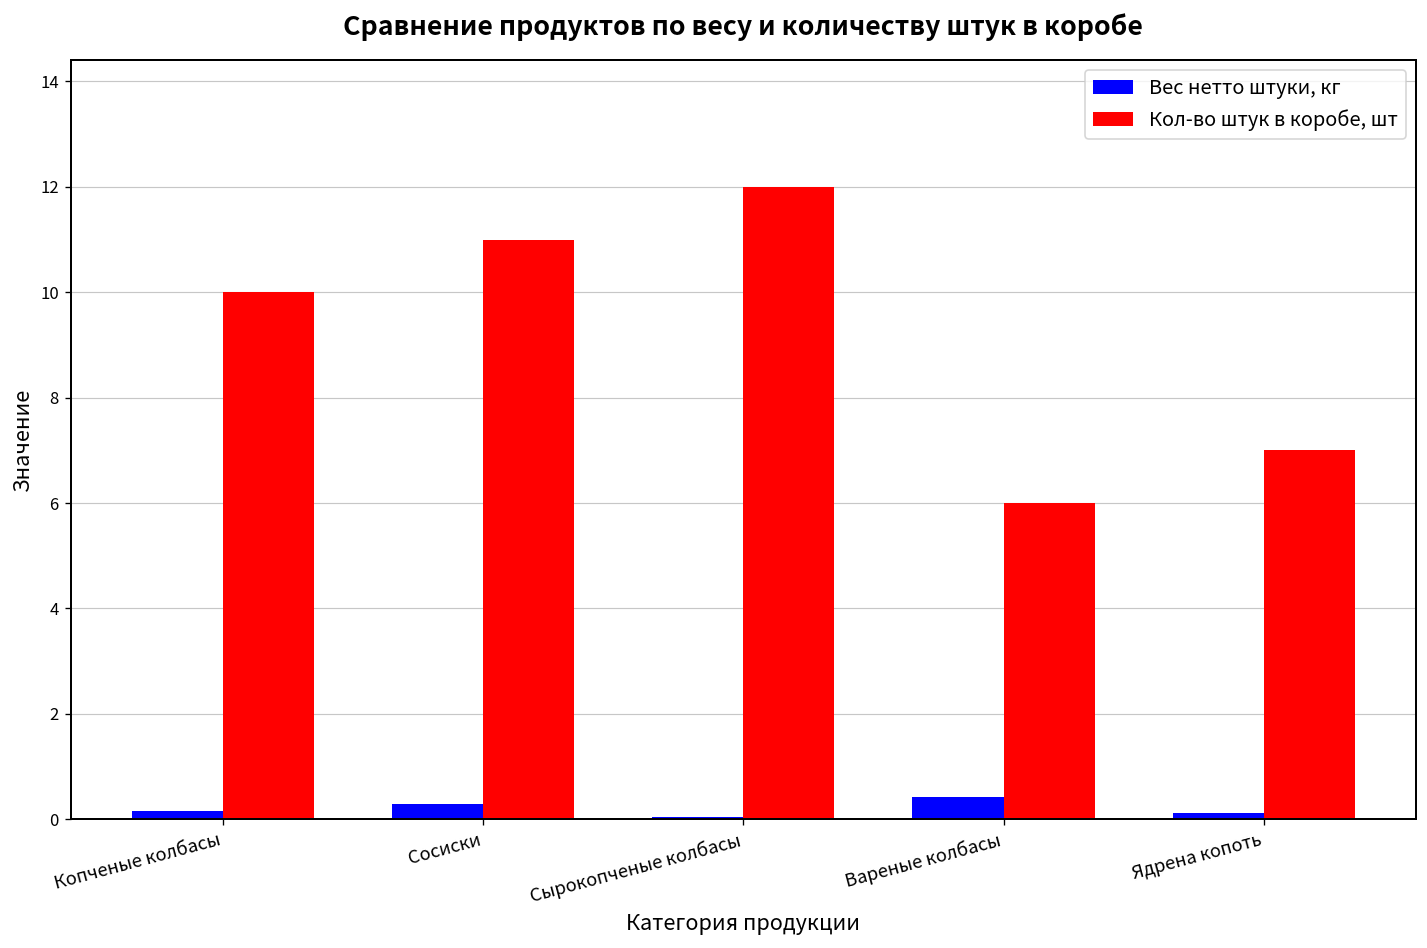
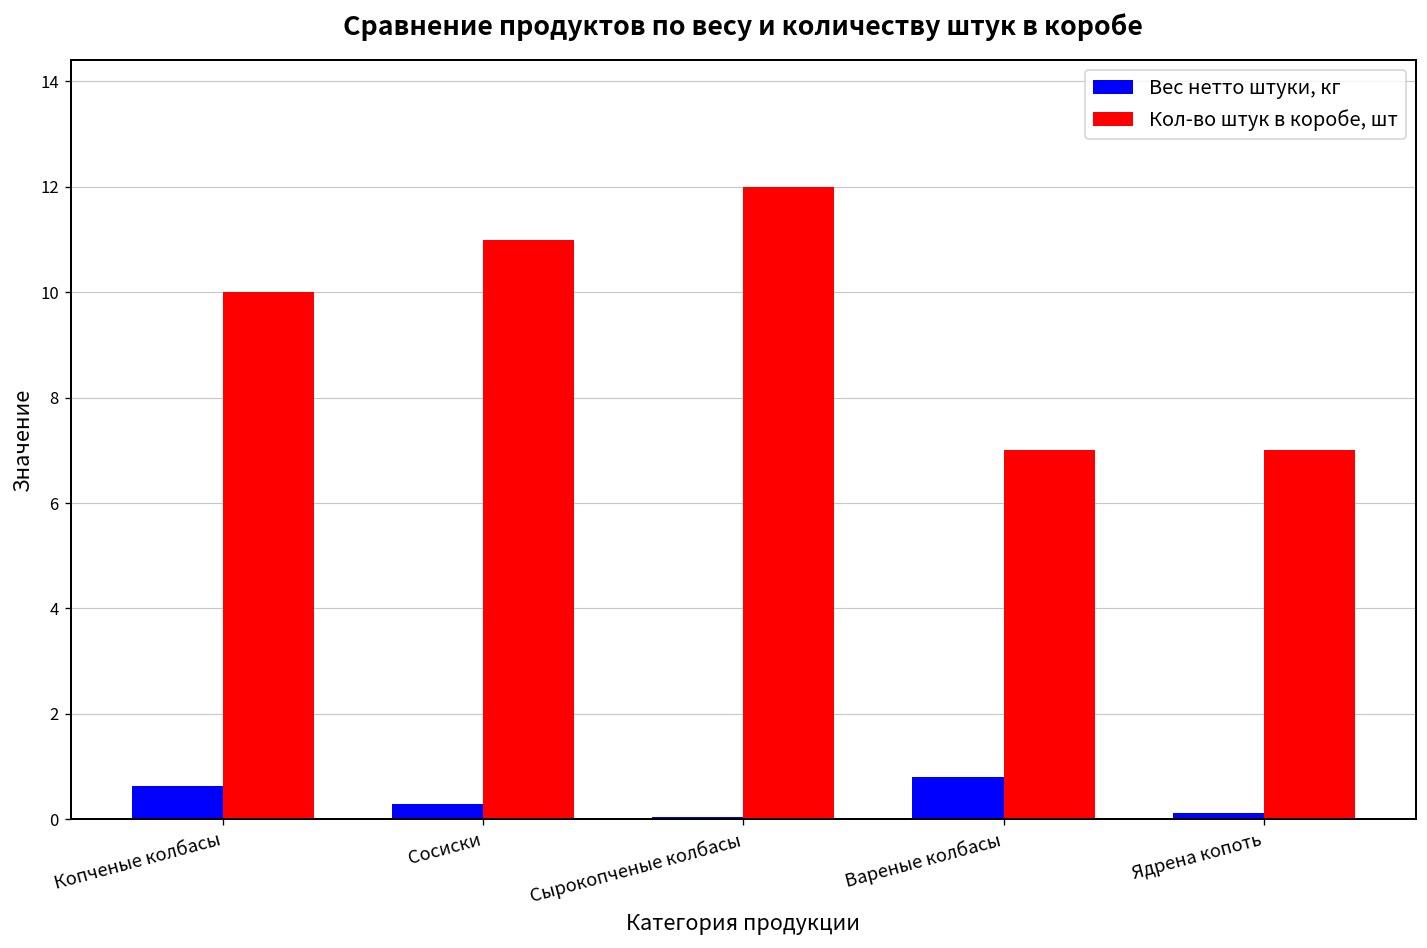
  {
    "Вес нетто штуки, кг": {
-     "Копченые колбасы": 0.2,
+     "Копченые колбасы": 0.6,
      "Сосиски": 0.3,
-     "Вареные колбасы": 0.4,
+     "Вареные колбасы": 0.8,
      "Ядрена копоть": 0.1
    },
    "Кол-во штук в коробе, шт": {
      "Копченые колбасы": 10,
      "Сосиски": 11,
      "Сырокопченые колбасы": 12,
-     "Вареные колбасы": 6,
+     "Вареные колбасы": 7,
      "Ядрена копоть": 7
    }
  }
